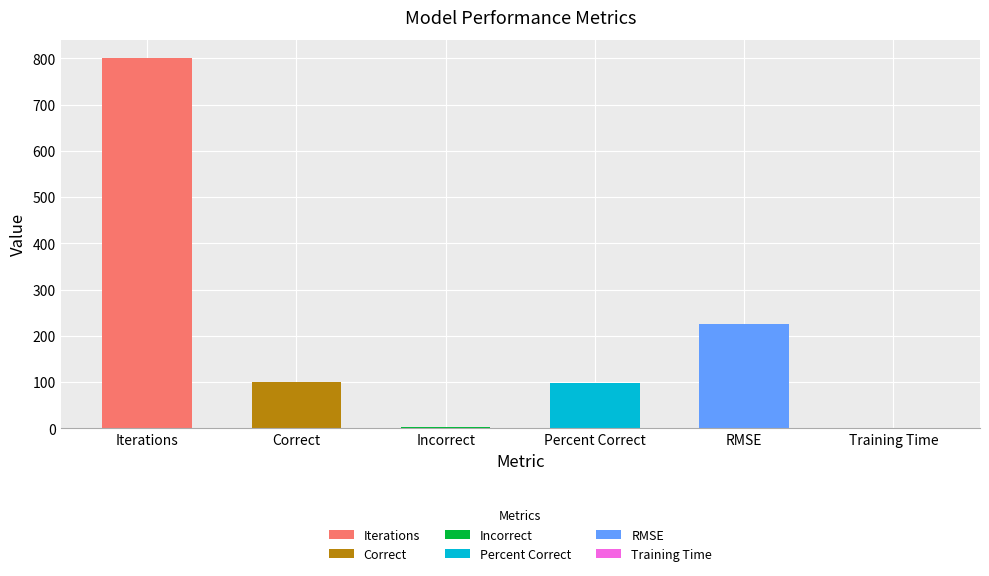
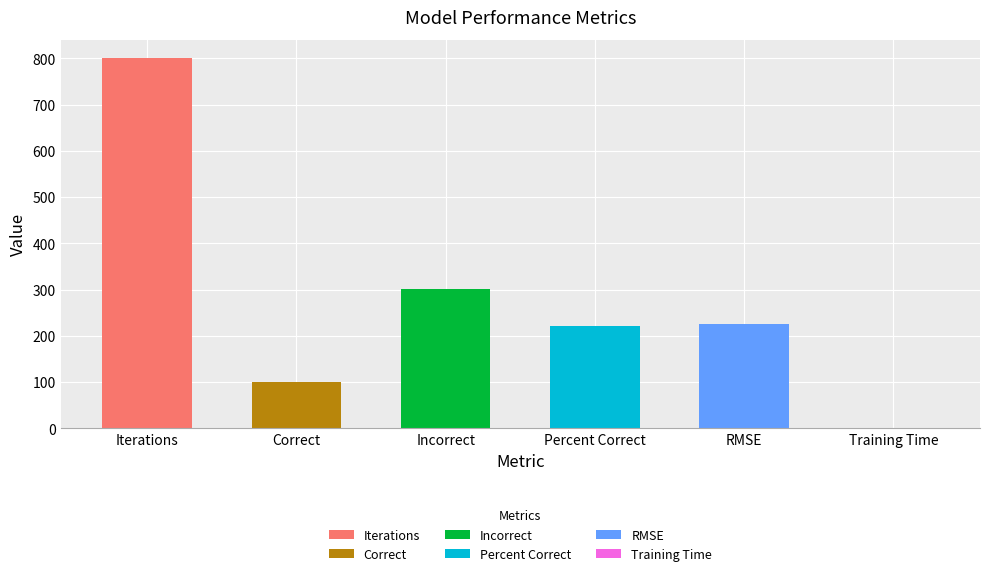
  {
    "Iterations": 800,
    "Correct": 100,
-   "Incorrect": 0,
-   "Percent Correct": 100,
+   "Incorrect": 300,
+   "Percent Correct": 220,
    "RMSE": 230
  }
